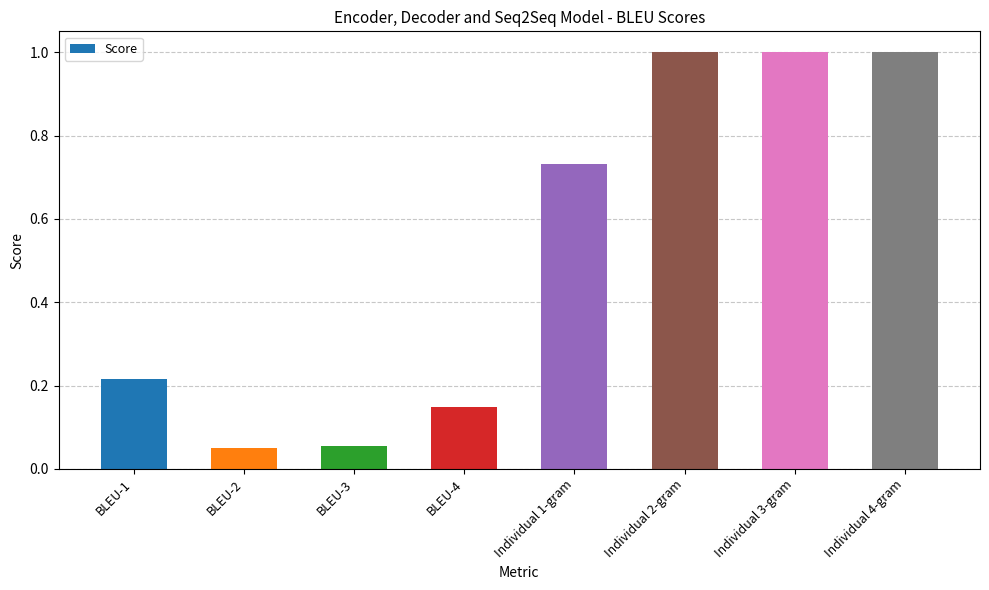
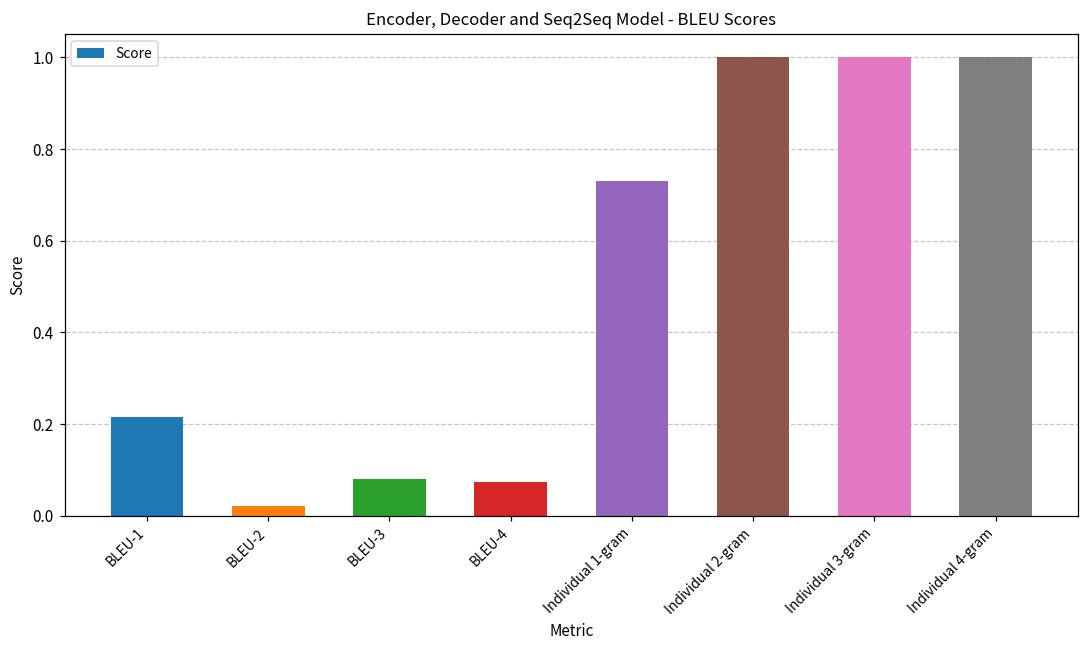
  {
    "BLEU-1": 0.21,
-   "BLEU-2": 0.05,
-   "BLEU-3": 0.06,
-   "BLEU-4": 0.15,
+   "BLEU-2": 0.02,
+   "BLEU-3": 0.08,
+   "BLEU-4": 0.07,
    "Individual 1-gram": 0.73,
    "Individual 2-gram": 1.00,
    "Individual 3-gram": 1.00,
    "Individual 4-gram": 1.00
  }
